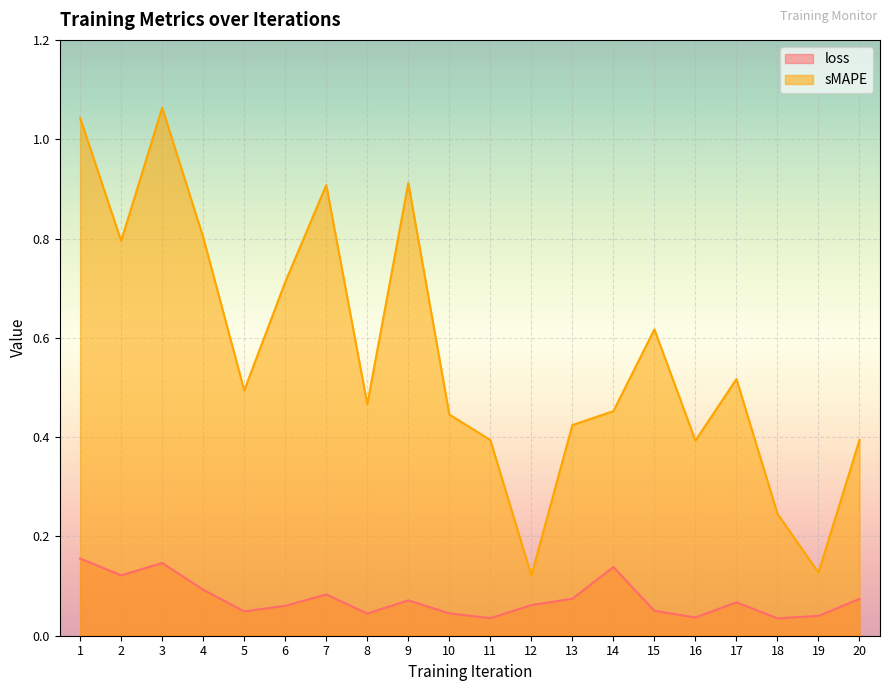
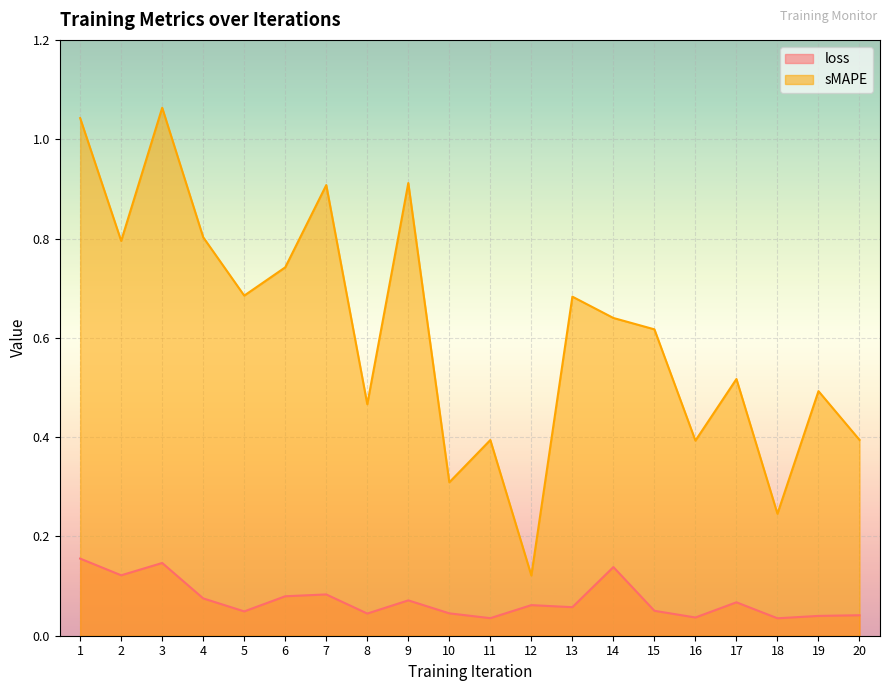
  {
    "loss": {
      "1": 0.16,
      "2": 0.12,
      "3": 0.15,
-     "4": 0.09,
+     "4": 0.08,
      "5": 0.05,
-     "6": 0.06,
+     "6": 0.08,
      "7": 0.08,
      "8": 0.04,
      "9": 0.07,
      "10": 0.05,
      "11": 0.04,
      "12": 0.06,
-     "13": 0.07,
+     "13": 0.06,
      "14": 0.14,
      "15": 0.05,
      "16": 0.04,
      "17": 0.07,
      "18": 0.04,
      "19": 0.04,
-     "20": 0.07
+     "20": 0.04
    },
    "sMAPE": {
      "1": 1.04,
      "2": 0.80,
      "3": 1.06,
      "4": 0.80,
-     "5": 0.49,
-     "6": 0.71,
+     "5": 0.68,
+     "6": 0.74,
      "7": 0.91,
      "8": 0.47,
      "9": 0.91,
-     "10": 0.45,
+     "10": 0.31,
      "11": 0.39,
      "12": 0.12,
-     "13": 0.42,
-     "14": 0.45,
+     "13": 0.68,
+     "14": 0.64,
      "15": 0.62,
      "16": 0.39,
      "17": 0.52,
      "18": 0.25,
-     "19": 0.13,
+     "19": 0.49,
      "20": 0.39
    }
  }
